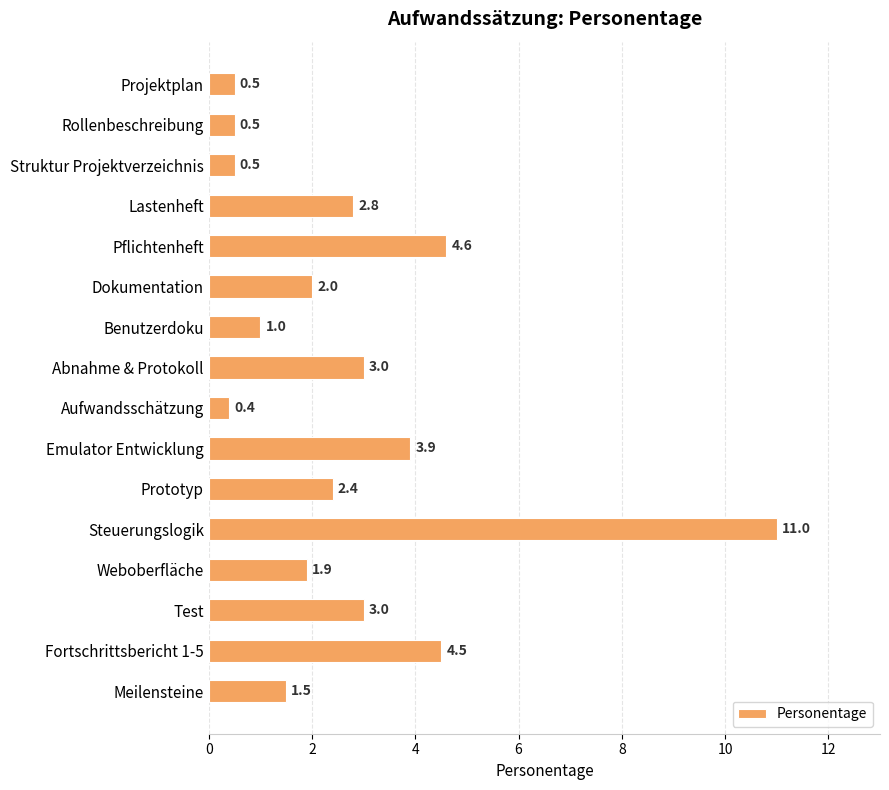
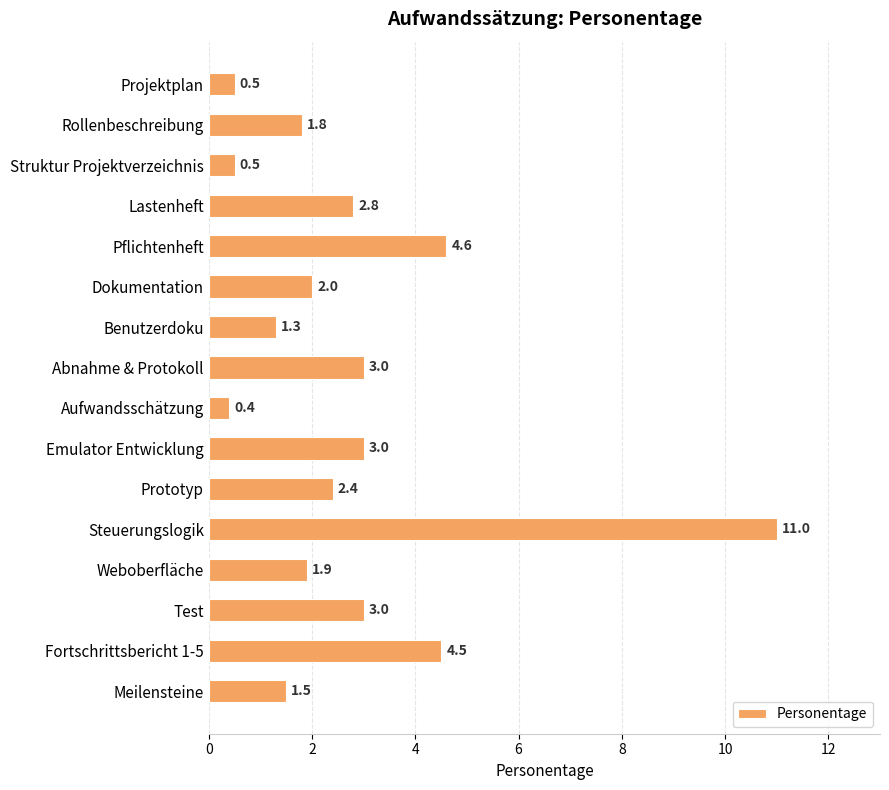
  {
    "Projektplan": 0.5,
-   "Rollenbeschreibung": 0.5,
+   "Rollenbeschreibung": 1.8,
    "Struktur Projektverzeichnis": 0.5,
    "Lastenheft": 2.8,
    "Pflichtenheft": 4.6,
    "Dokumentation": 2.0,
-   "Benutzerdoku": 1.0,
+   "Benutzerdoku": 1.3,
    "Abnahme & Protokoll": 3.0,
    "Aufwandsschätzung": 0.4,
-   "Emulator Entwicklung": 3.9,
+   "Emulator Entwicklung": 3.0,
    "Prototyp": 2.4,
    "Steuerungslogik": 11.0,
    "Weboberfläche": 1.9,
    "Test": 3.0,
    "Fortschrittsbericht 1-5": 4.5,
    "Meilensteine": 1.5
  }
